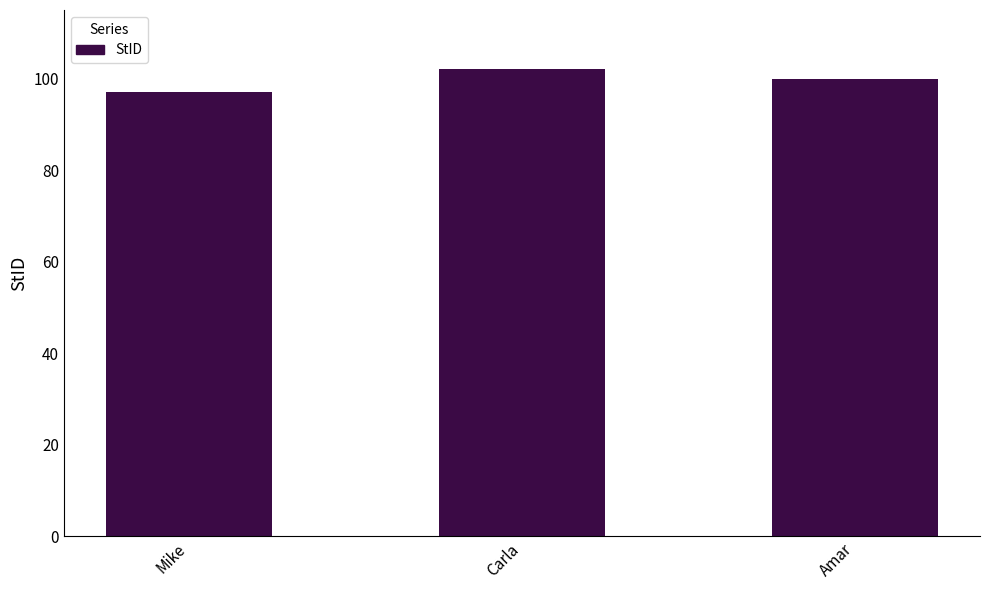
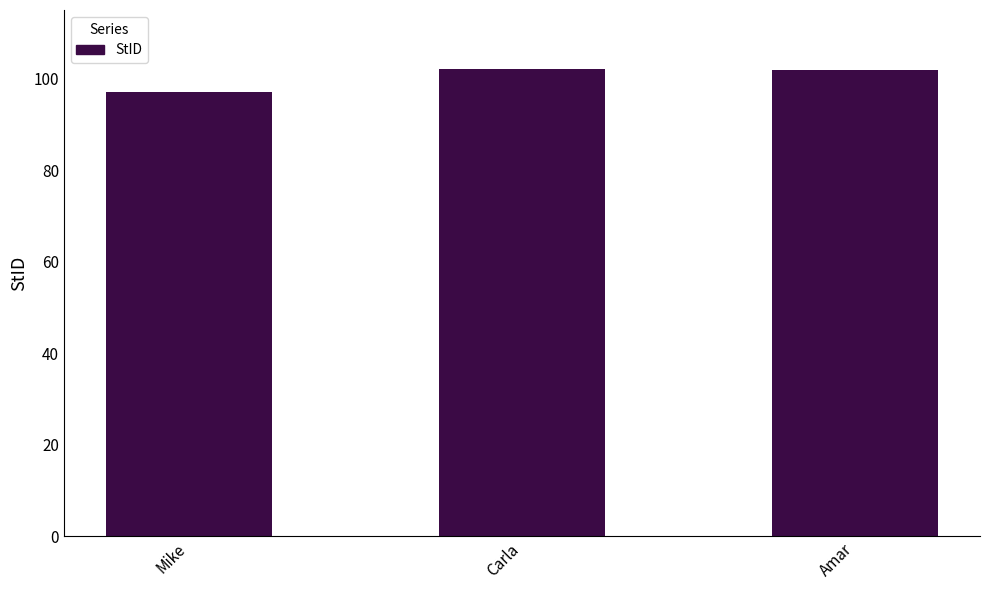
  {
    "Mike": 97,
    "Carla": 102,
-   "Amar": 100
+   "Amar": 102
  }
